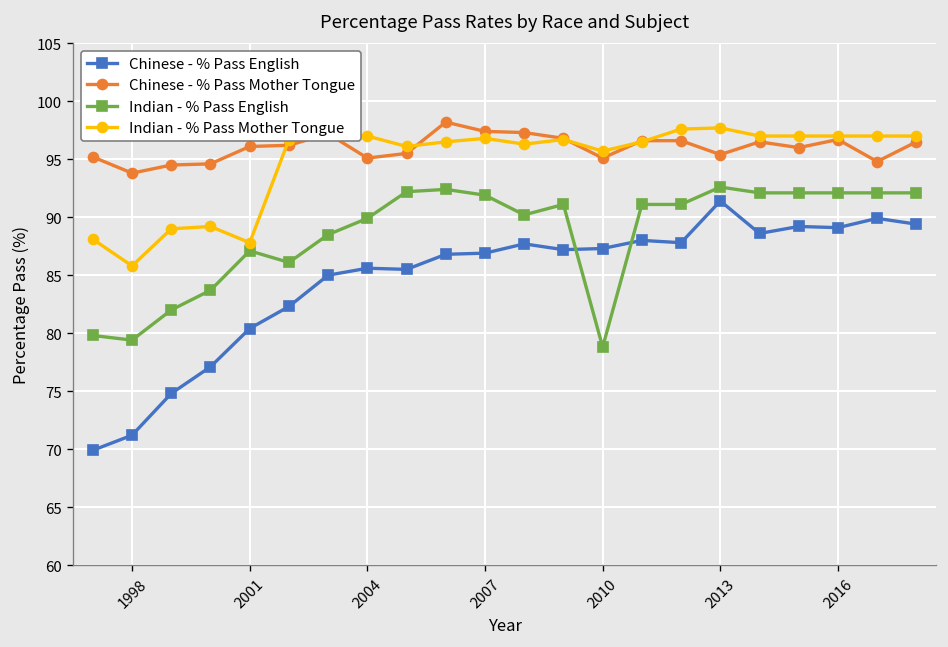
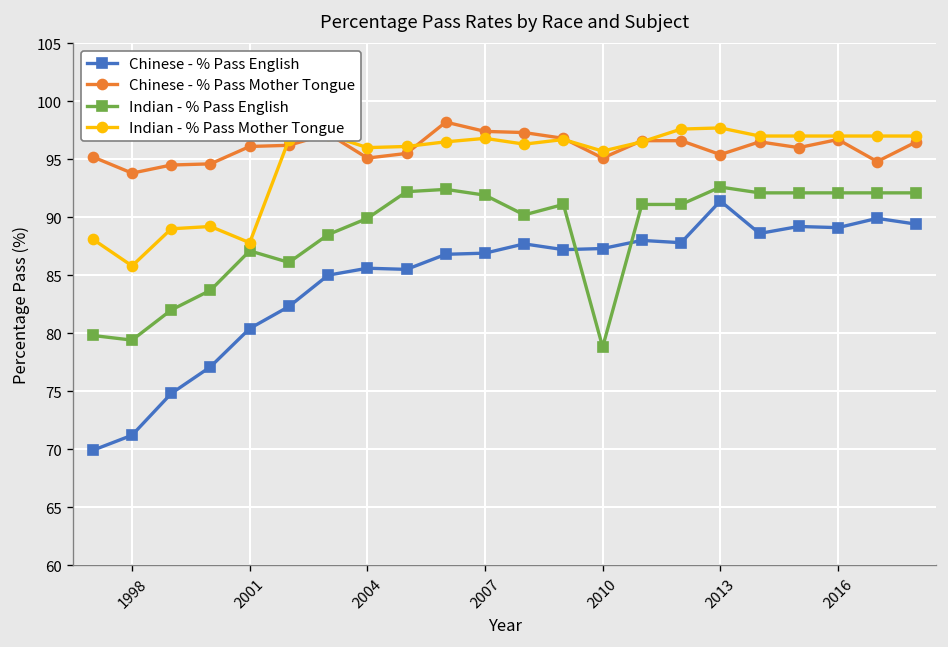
  {
    "Chinese - % Pass English": {
      "1998": 71,
      "2001": 80,
      "2004": 86,
      "2007": 87,
      "2010": 87,
      "2013": 91,
      "2016": 89
    },
    "Chinese - % Pass Mother Tongue": {
      "1998": 94,
      "2004": 95,
      "2007": 97,
      "2010": 95,
      "2013": 95,
      "2016": 97
    },
    "Indian - % Pass English": {
      "1998": 79,
      "2001": 87,
      "2004": 90,
      "2007": 92,
      "2010": 79,
      "2013": 93,
      "2016": 92
    },
    "Indian - % Pass Mother Tongue": {
      "1998": 86,
      "2001": 88,
-     "2004": 97,
+     "2004": 96,
      "2007": 97,
      "2010": 96,
      "2013": 98,
      "2016": 97
    }
  }
